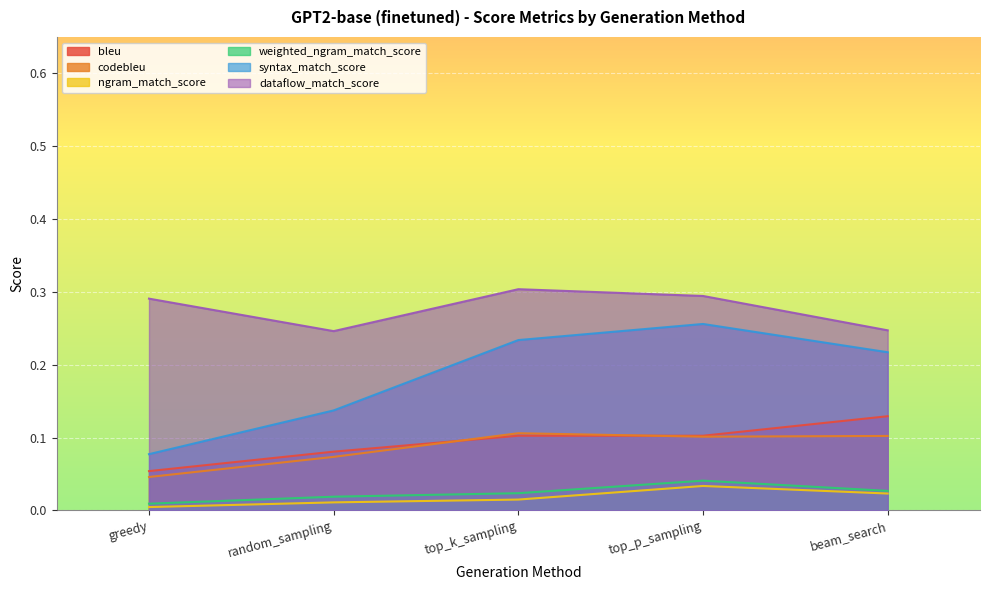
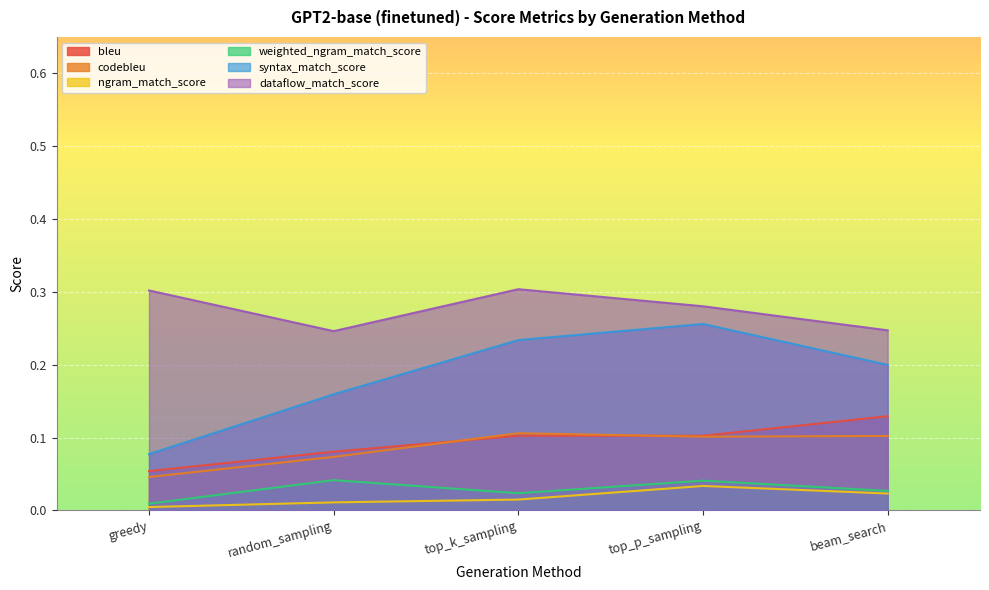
  {
    "ngram_match_score": {
      "greedy": 0.00,
      "random_sampling": 0.01,
      "top_k_sampling": 0.01,
      "top_p_sampling": 0.03,
      "beam_search": 0.02
    },
    "weighted_ngram_match_score": {
      "greedy": 0.01,
-     "random_sampling": 0.02,
+     "random_sampling": 0.04,
      "top_k_sampling": 0.02,
      "top_p_sampling": 0.04,
      "beam_search": 0.03
    },
    "syntax_match_score": {
      "greedy": 0.08,
-     "random_sampling": 0.14,
+     "random_sampling": 0.16,
      "top_k_sampling": 0.23,
      "top_p_sampling": 0.26,
-     "beam_search": 0.22
+     "beam_search": 0.20
    },
    "dataflow_match_score": {
-     "greedy": 0.29,
+     "greedy": 0.30,
      "random_sampling": 0.25,
      "top_k_sampling": 0.30,
-     "top_p_sampling": 0.29,
+     "top_p_sampling": 0.28,
      "beam_search": 0.25
    }
  }
